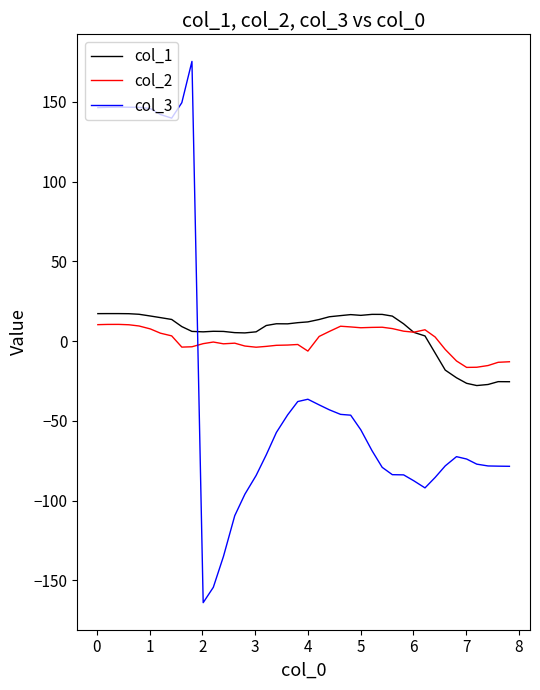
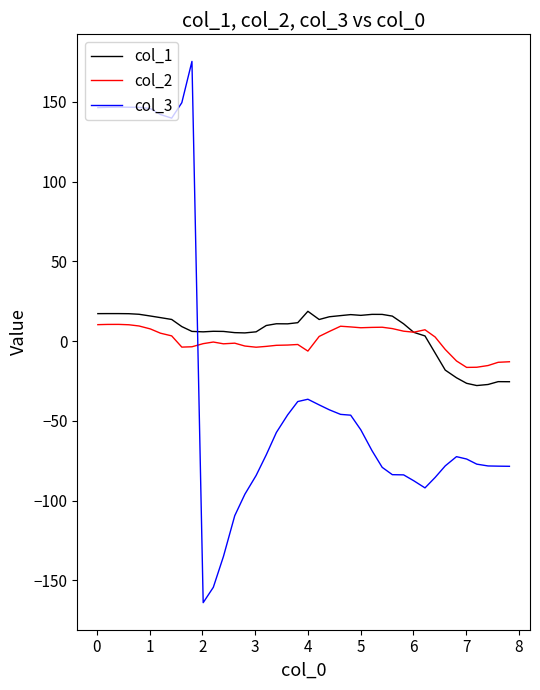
  {
    "col_1": {
-     "4": 12
+     "4": 19
    },
    "col_2": {
      "4": -6
    },
    "col_3": {
      "4": -36
    }
  }
